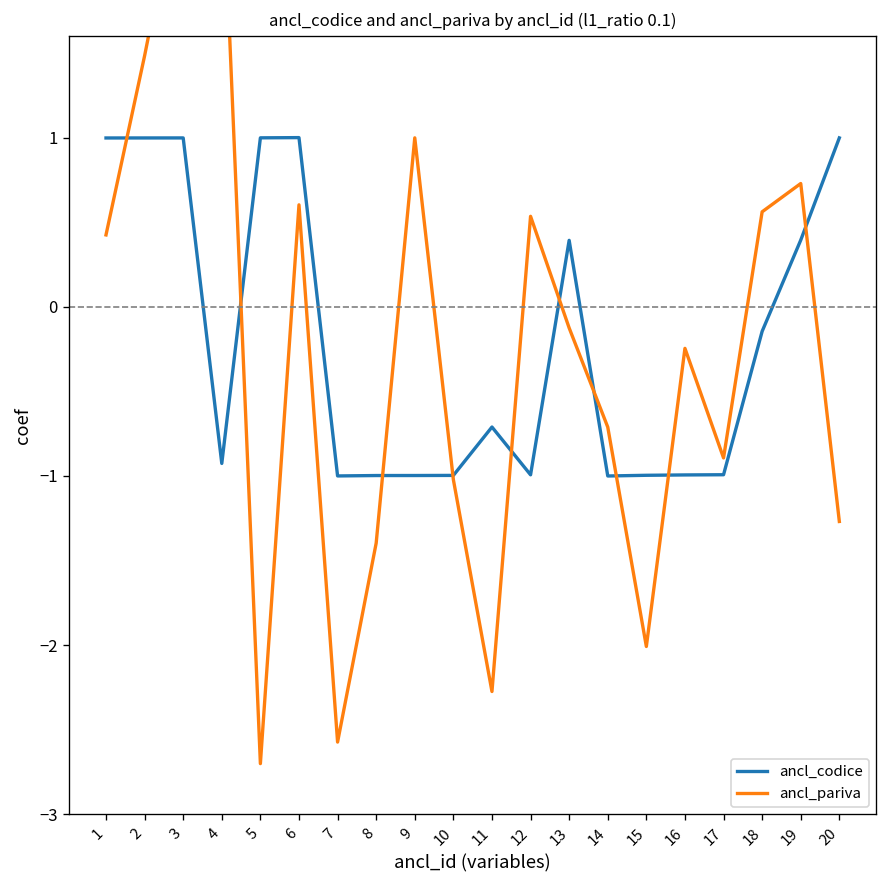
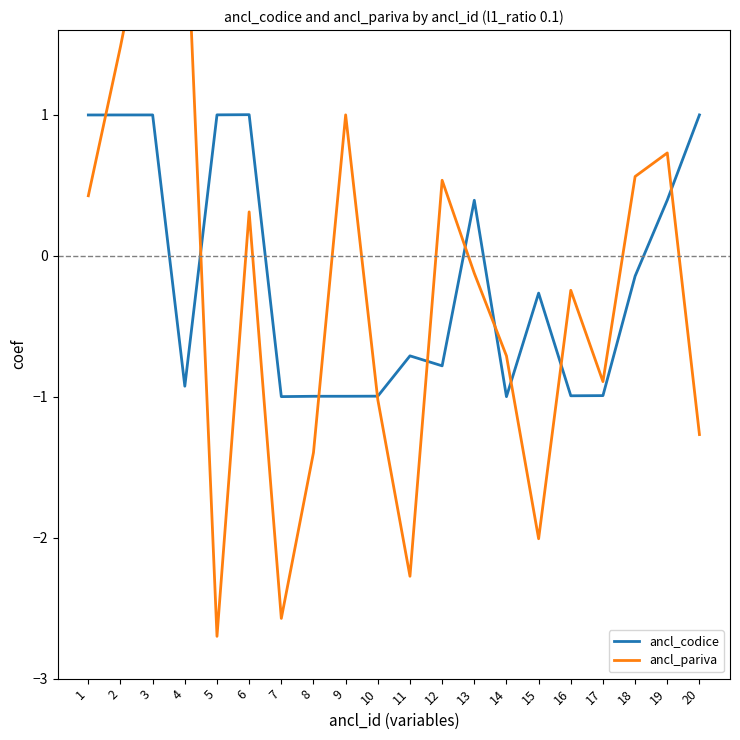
  {
    "ancl_codice": {
      "1": 1.00,
      "2": 1.00,
      "3": 1.00,
      "4": -0.93,
      "5": 1.00,
      "6": 1.00,
      "7": -1.00,
      "8": -1.00,
      "9": -1.00,
      "10": -1.00,
      "11": -0.71,
-     "12": -0.99,
+     "12": -0.78,
      "13": 0.39,
      "14": -1.00,
-     "15": -1.00,
+     "15": -0.27,
      "16": -0.99,
      "17": -0.99,
      "18": -0.15,
      "19": 0.39,
      "20": 1.00
    },
    "ancl_pariva": {
      "1": 0.42,
      "2": 1.48,
      "5": -2.70,
-     "6": 0.60,
+     "6": 0.31,
      "7": -2.57,
      "8": -1.40,
      "9": 1.00,
      "10": -1.02,
      "11": -2.27,
      "12": 0.53,
      "13": -0.13,
      "14": -0.71,
      "15": -2.01,
      "16": -0.25,
      "17": -0.89,
      "18": 0.56,
      "19": 0.73,
      "20": -1.27
    }
  }
